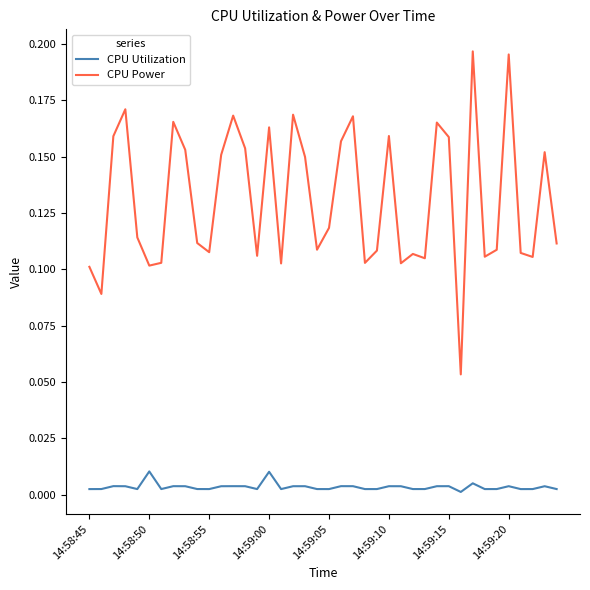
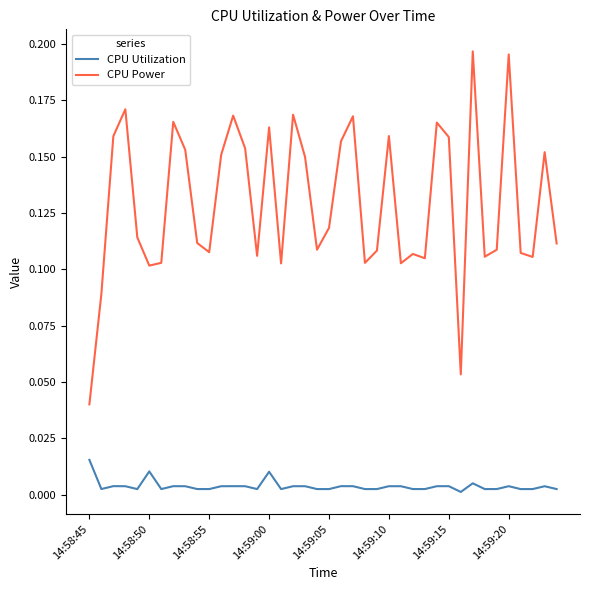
  {
    "CPU Utilization": {
-     "14:58:45": 0.003,
+     "14:58:45": 0.016,
      "14:58:50": 0.010,
      "14:58:55": 0.003,
      "14:59:00": 0.010,
      "14:59:05": 0.003,
      "14:59:10": 0.004,
      "14:59:15": 0.004,
      "14:59:20": 0.004
    },
    "CPU Power": {
-     "14:58:45": 0.101,
+     "14:58:45": 0.040,
      "14:58:50": 0.102,
      "14:58:55": 0.108,
      "14:59:00": 0.163,
      "14:59:05": 0.118,
      "14:59:10": 0.159,
      "14:59:15": 0.159,
      "14:59:20": 0.195
    }
  }
